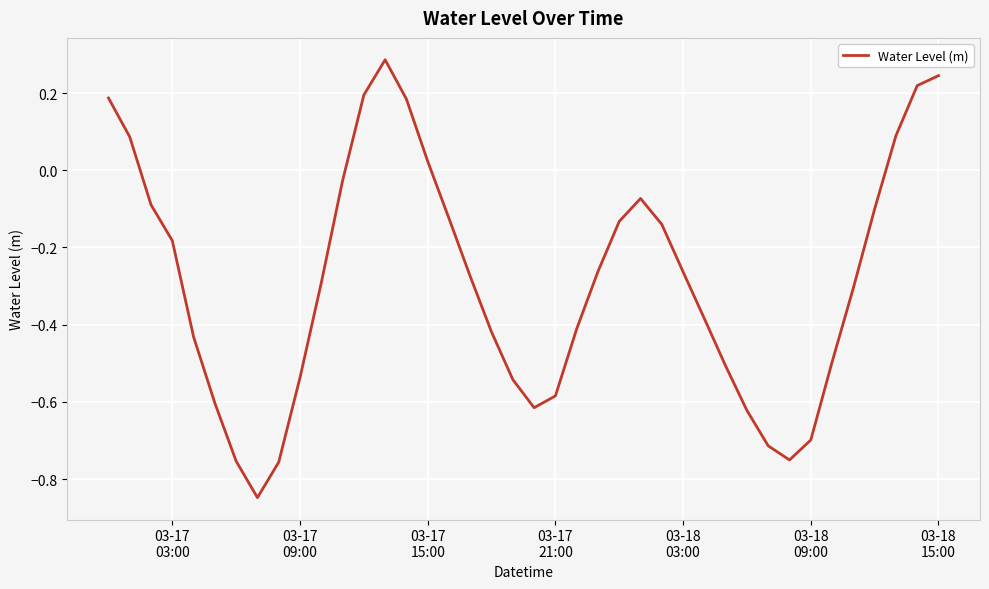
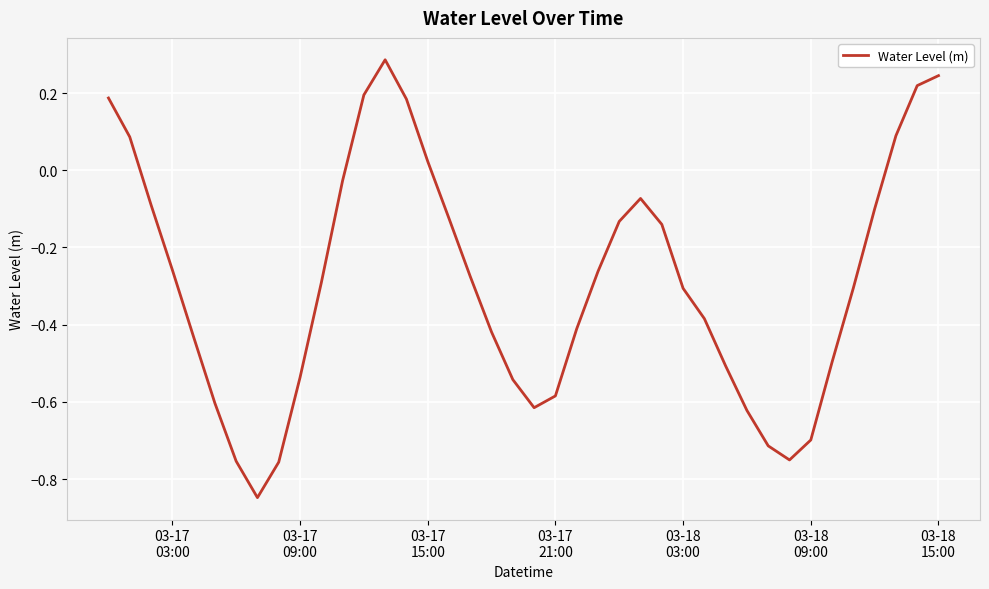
  {
-   "03-17 03:00": -0.18,
+   "03-17 03:00": -0.26,
    "03-17 09:00": -0.54,
    "03-17 15:00": 0.02,
    "03-17 21:00": -0.58,
-   "03-18 03:00": -0.26,
+   "03-18 03:00": -0.31,
    "03-18 09:00": -0.70,
    "03-18 15:00": 0.25
  }
